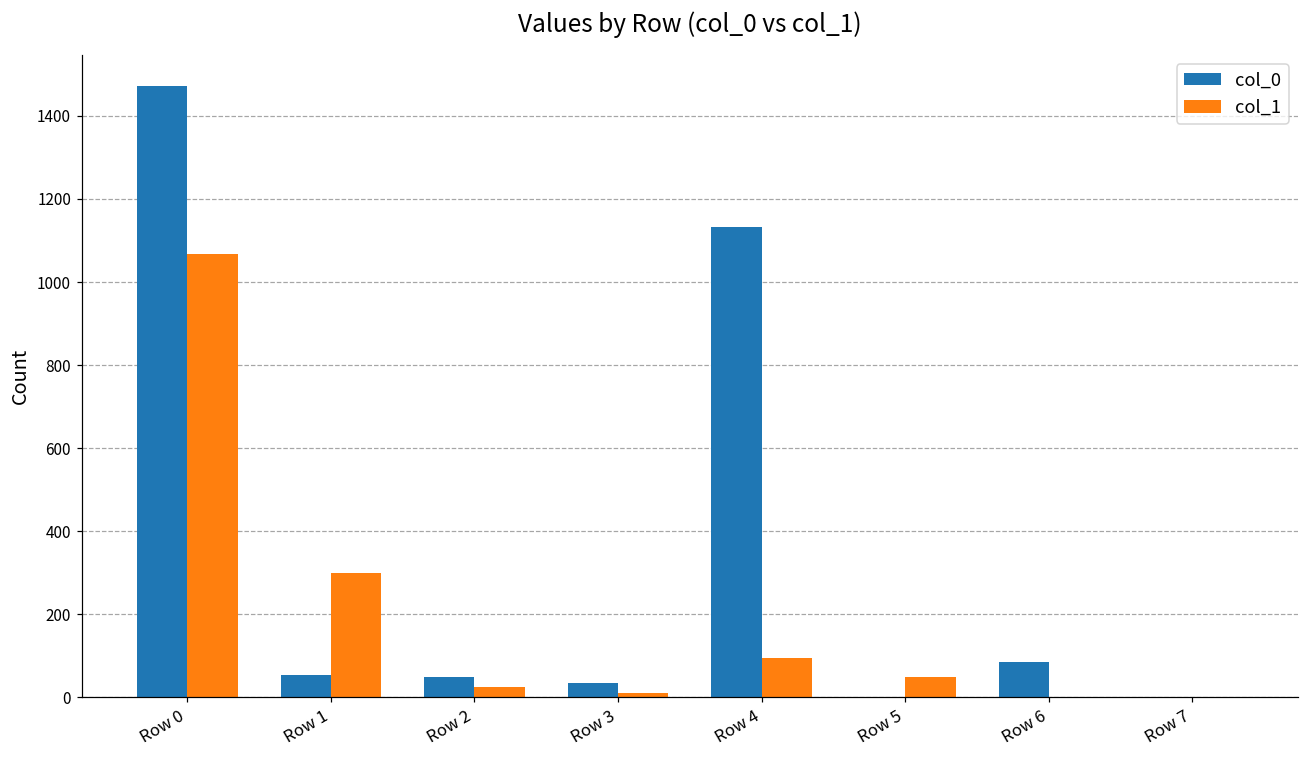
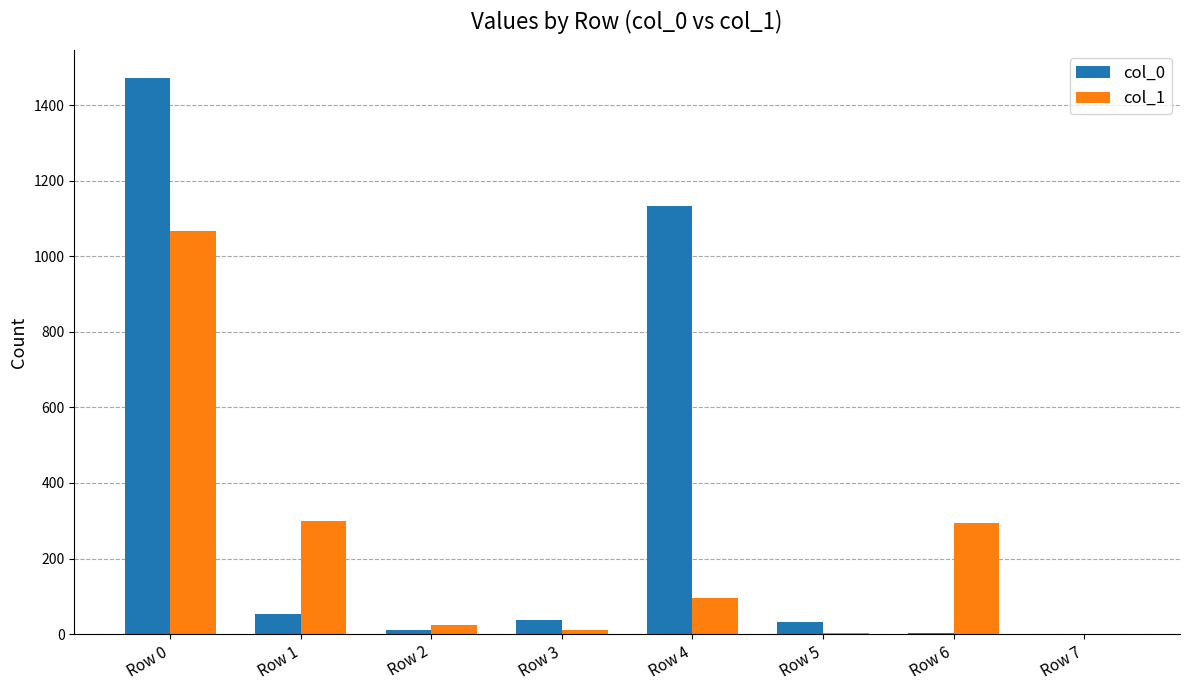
  {
    "col_0": {
      "Row 0": 1470,
      "Row 1": 50,
-     "Row 2": 50,
+     "Row 2": 10,
      "Row 3": 40,
      "Row 4": 1130,
-     "Row 5": 0,
-     "Row 6": 90
+     "Row 5": 30,
+     "Row 6": 0
    },
    "col_1": {
      "Row 0": 1070,
      "Row 1": 300,
      "Row 2": 20,
      "Row 3": 10,
      "Row 4": 100,
-     "Row 5": 50,
-     "Row 6": 0,
+     "Row 5": 0,
+     "Row 6": 290,
      "Row 7": 0
    }
  }
